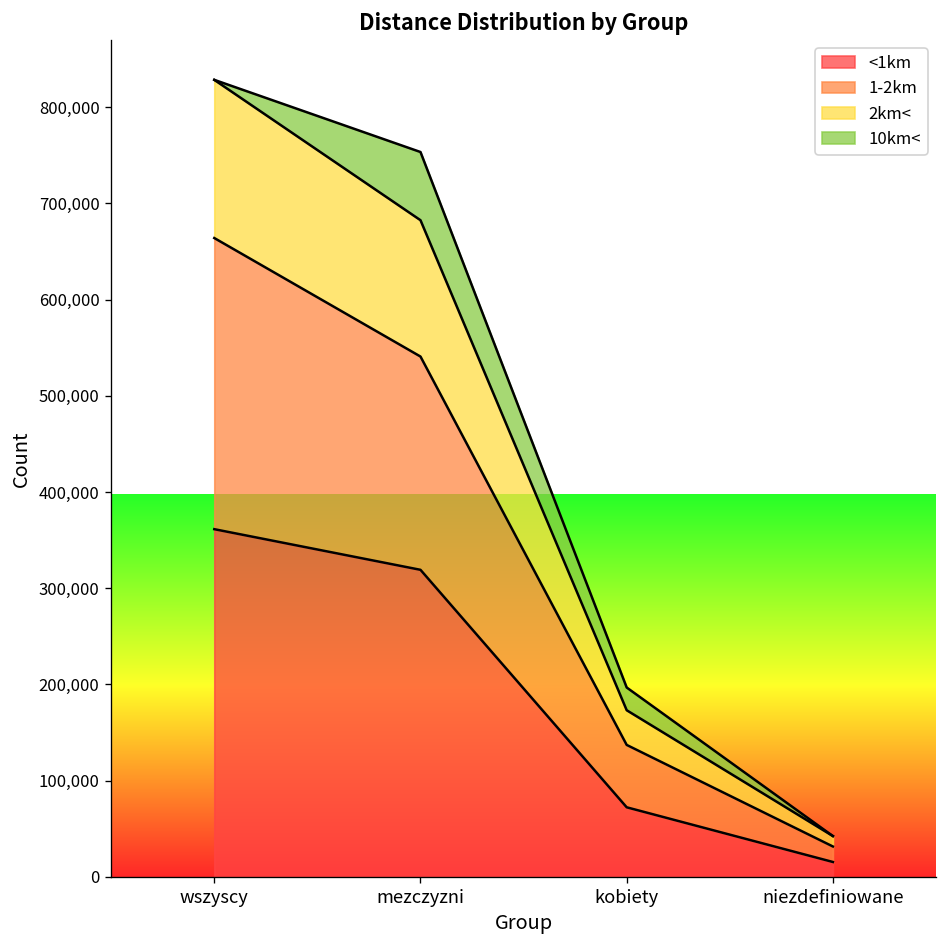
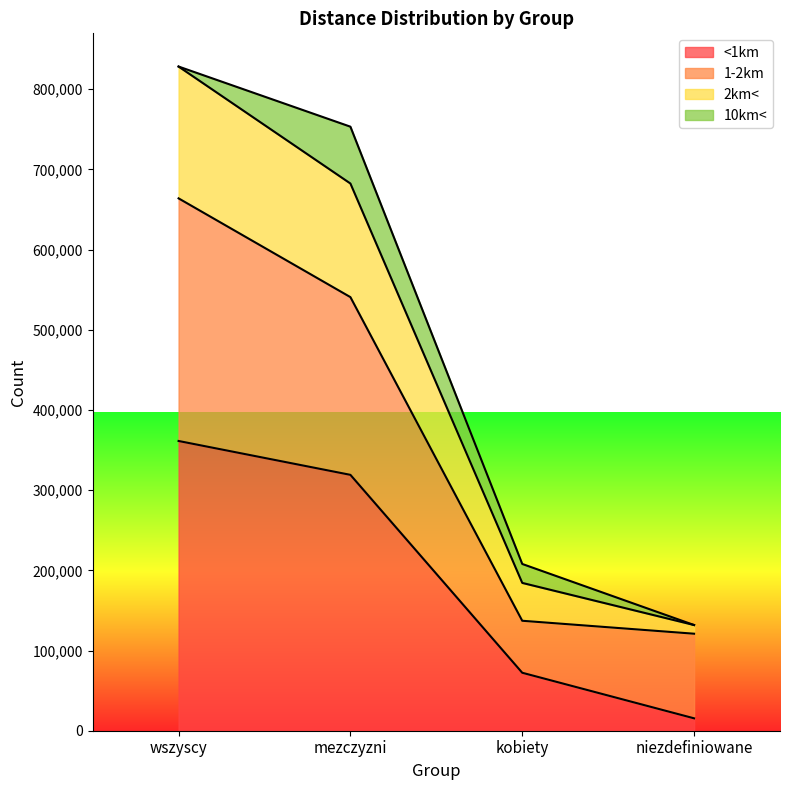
  {
    "<1km": {
      "wszyscy": "360,000",
      "mezczyzni": "320,000",
      "kobiety": "70,000",
      "niezdefiniowane": "20,000"
    },
    "1-2km": {
      "wszyscy": "300,000",
      "mezczyzni": "220,000",
      "kobiety": "60,000",
-     "niezdefiniowane": "20,000"
+     "niezdefiniowane": "110,000"
    },
    "2km<": {
      "mezczyzni": "140,000",
-     "kobiety": "40,000"
+     "kobiety": "50,000"
    },
    "10km<": {
      "mezczyzni": "70,000",
      "kobiety": "20,000"
    }
  }
